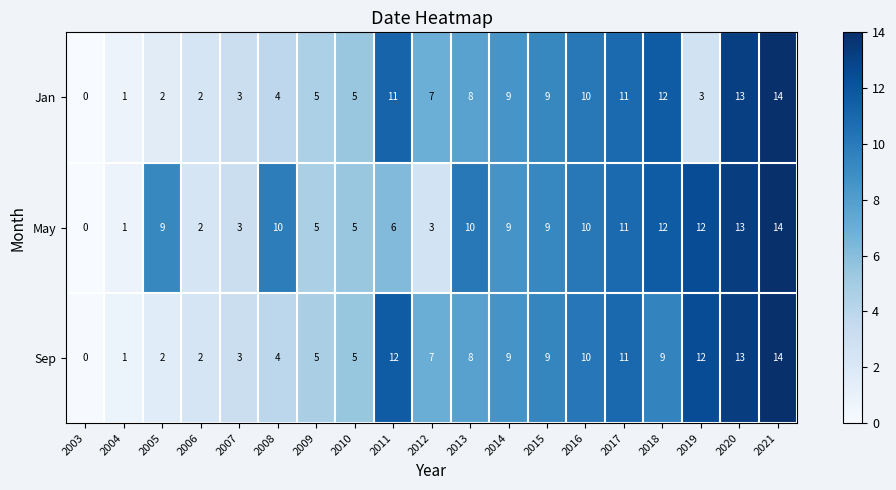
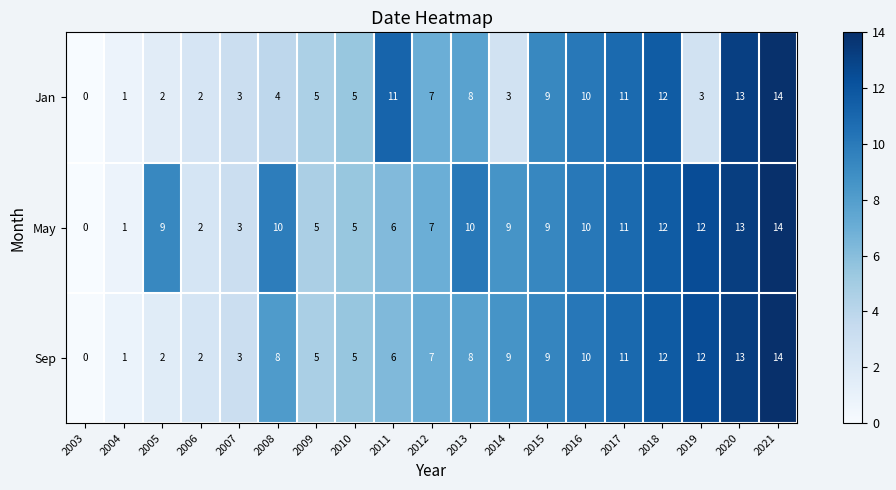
  {
    "Jan": {
      "2003": 0,
      "2004": 1,
      "2005": 2,
      "2006": 2,
      "2007": 3,
      "2008": 4,
      "2009": 5,
      "2010": 5,
      "2011": 11,
      "2012": 7,
      "2013": 8,
-     "2014": 9,
+     "2014": 3,
      "2015": 9,
      "2016": 10,
      "2017": 11,
      "2018": 12,
      "2019": 3,
      "2020": 13,
      "2021": 14
    },
    "May": {
      "2003": 0,
      "2004": 1,
      "2005": 9,
      "2006": 2,
      "2007": 3,
      "2008": 10,
      "2009": 5,
      "2010": 5,
      "2011": 6,
-     "2012": 3,
+     "2012": 7,
      "2013": 10,
      "2014": 9,
      "2015": 9,
      "2016": 10,
      "2017": 11,
      "2018": 12,
      "2019": 12,
      "2020": 13,
      "2021": 14
    },
    "Sep": {
      "2003": 0,
      "2004": 1,
      "2005": 2,
      "2006": 2,
      "2007": 3,
-     "2008": 4,
+     "2008": 8,
      "2009": 5,
      "2010": 5,
-     "2011": 12,
+     "2011": 6,
      "2012": 7,
      "2013": 8,
      "2014": 9,
      "2015": 9,
      "2016": 10,
      "2017": 11,
-     "2018": 9,
+     "2018": 12,
      "2019": 12,
      "2020": 13,
      "2021": 14
    }
  }
